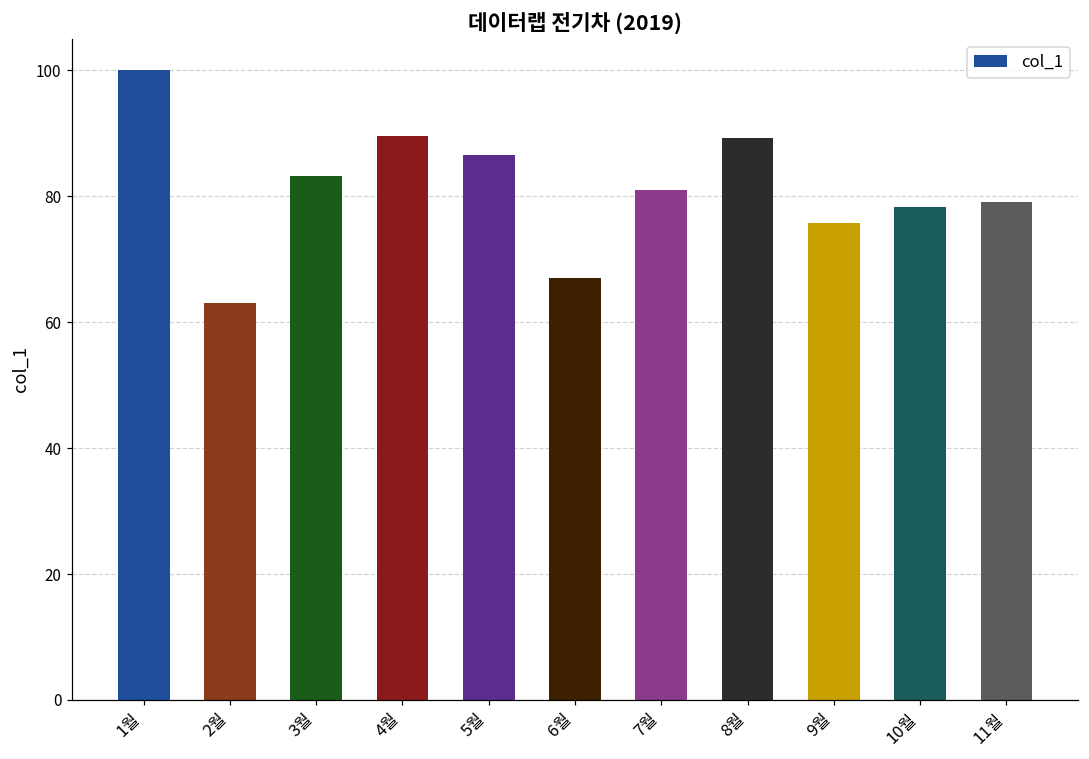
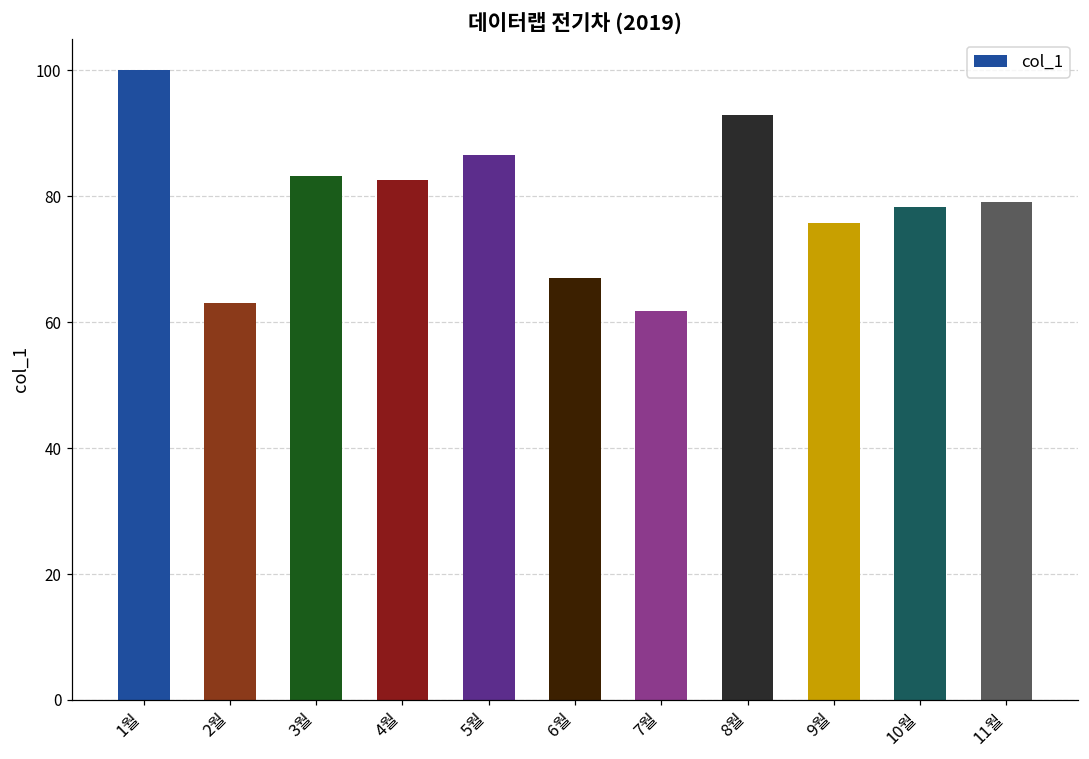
  {
    "1월": 100,
    "2월": 63,
    "3월": 83,
-   "4월": 90,
+   "4월": 83,
    "5월": 87,
    "6월": 67,
-   "7월": 81,
-   "8월": 89,
+   "7월": 62,
+   "8월": 93,
    "9월": 76,
    "10월": 78,
    "11월": 79
  }
